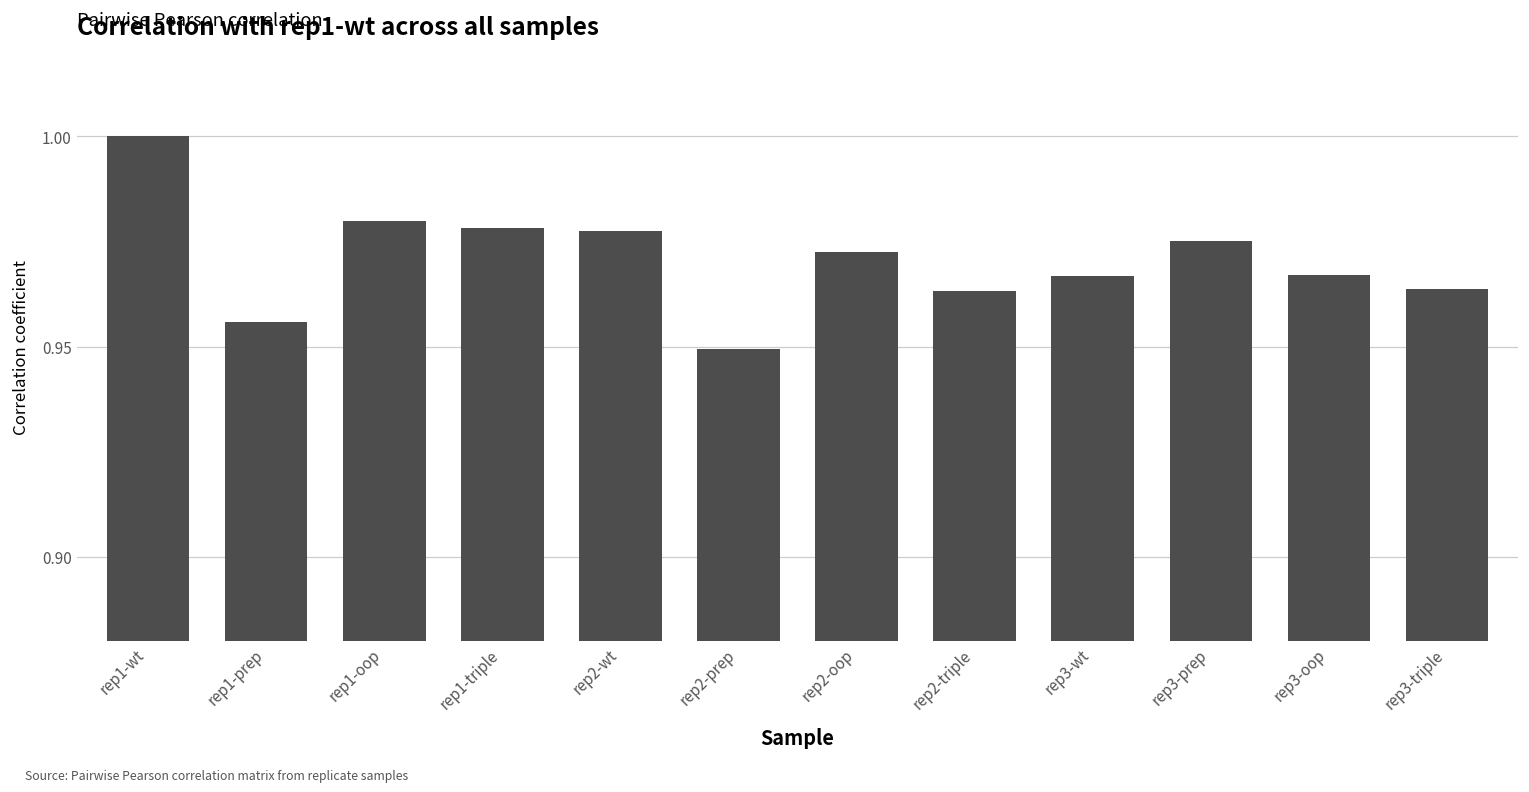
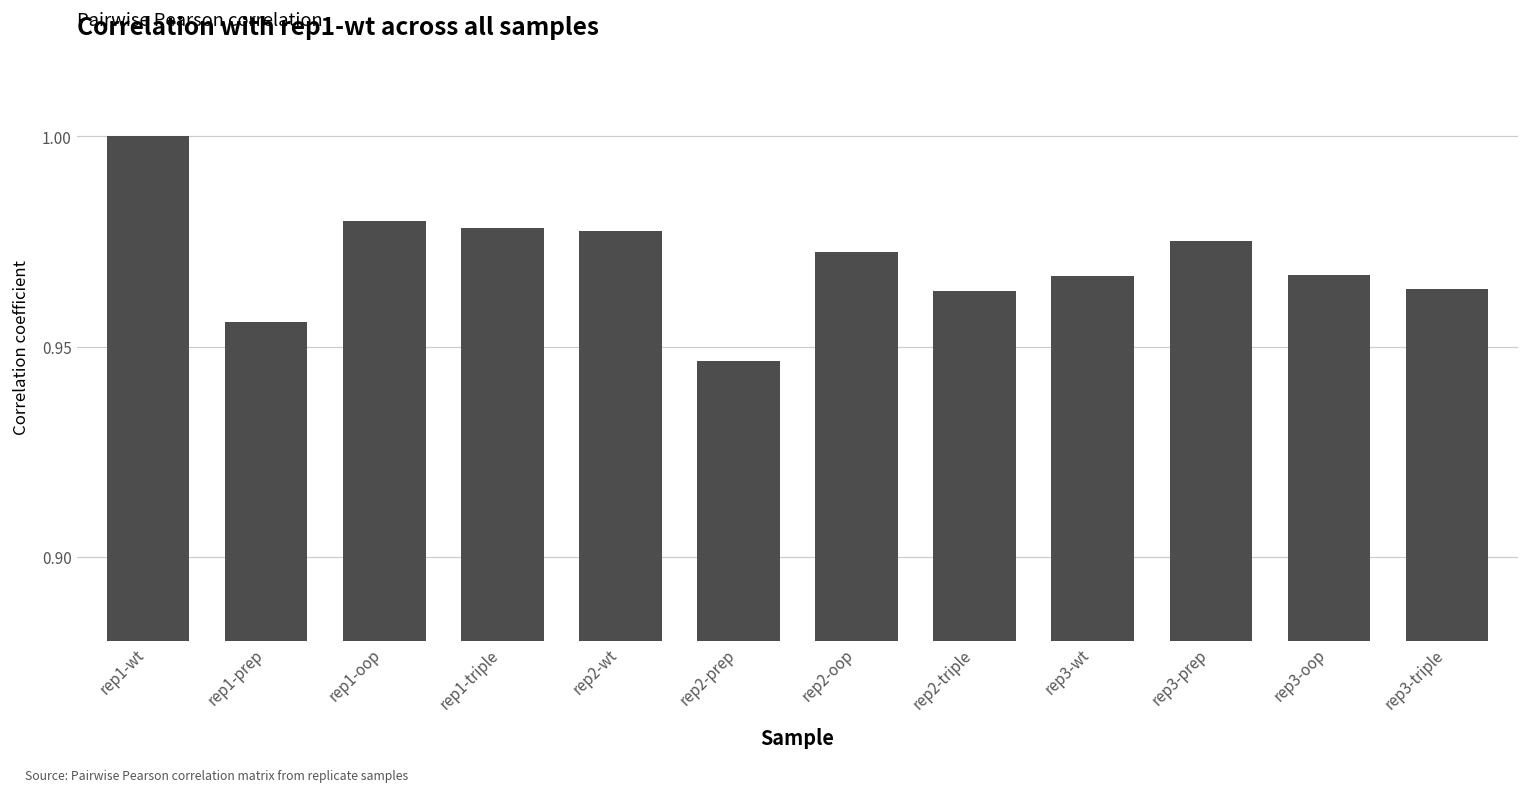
  {
    "rep1-wt": 1.000,
    "rep1-prep": 0.956,
    "rep1-oop": 0.980,
    "rep1-triple": 0.978,
    "rep2-wt": 0.978,
-   "rep2-prep": 0.950,
+   "rep2-prep": 0.946,
    "rep2-oop": 0.973,
    "rep2-triple": 0.963,
    "rep3-wt": 0.967,
    "rep3-prep": 0.975,
    "rep3-oop": 0.967,
    "rep3-triple": 0.964
  }
